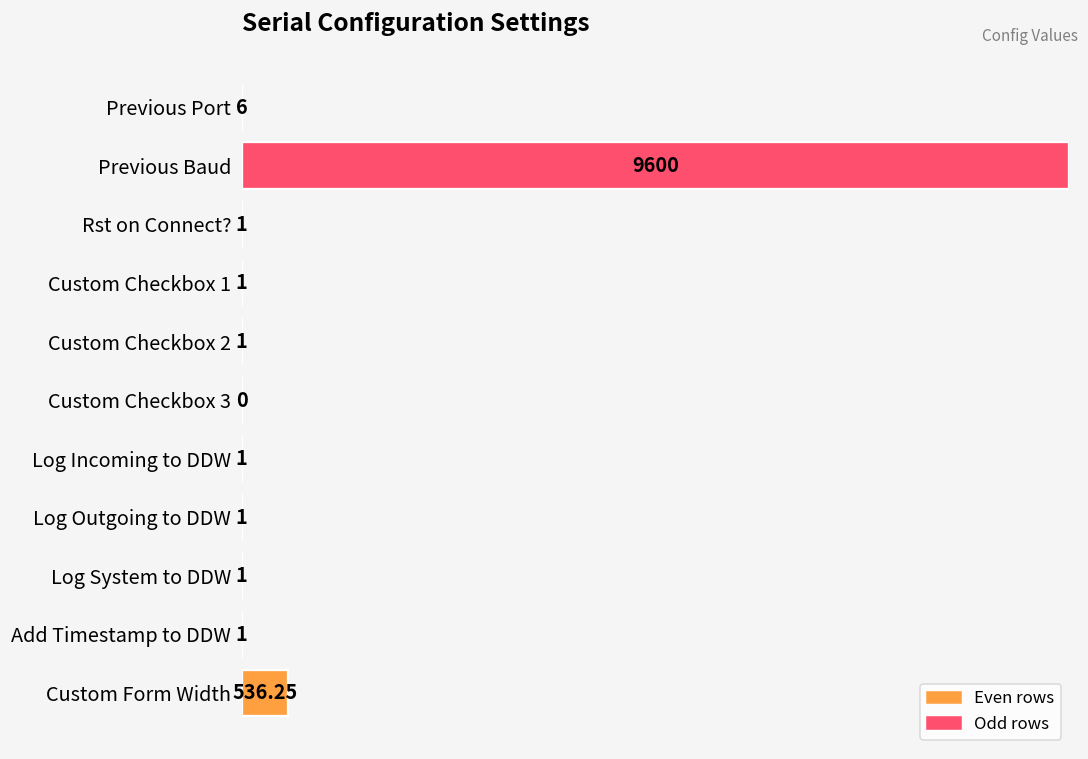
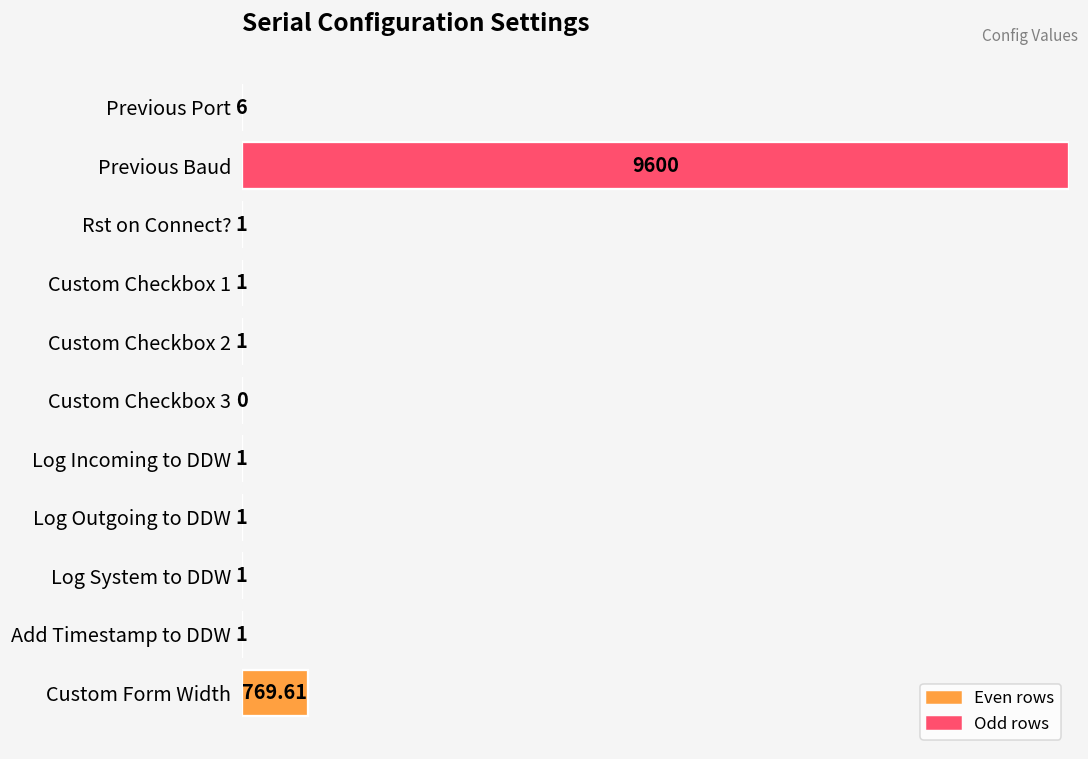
  {
    "Custom Checkbox 3": 0,
-   "Custom Form Width": 536.25
+   "Custom Form Width": 769.61
  }
